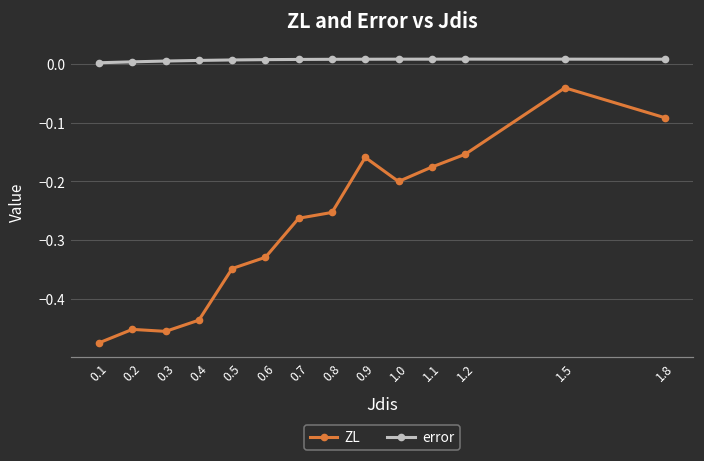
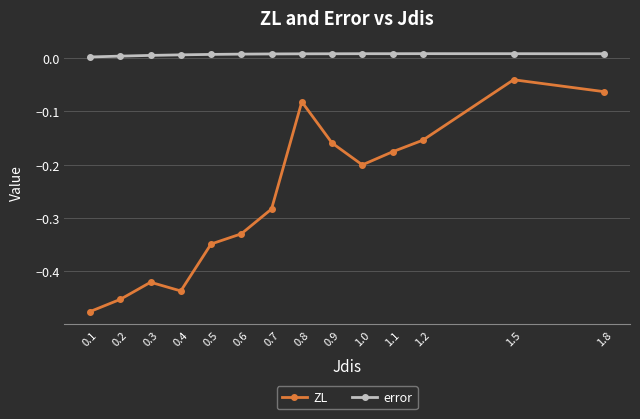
  {
    "ZL": {
      "0.1": -0.48,
      "0.2": -0.45,
-     "0.3": -0.46,
+     "0.3": -0.42,
      "0.4": -0.44,
      "0.5": -0.35,
      "0.6": -0.33,
-     "0.7": -0.26,
-     "0.8": -0.25,
+     "0.7": -0.28,
+     "0.8": -0.08,
      "0.9": -0.16,
      "1.0": -0.20,
      "1.1": -0.18,
      "1.2": -0.15,
      "1.5": -0.04,
-     "1.8": -0.09
+     "1.8": -0.06
    },
    "error": {
      "0.1": 0.00,
      "0.2": 0.00,
      "0.3": 0.01,
      "0.4": 0.01,
      "0.5": 0.01,
      "0.6": 0.01,
      "0.7": 0.01,
      "0.8": 0.01,
      "0.9": 0.01,
      "1.0": 0.01,
      "1.1": 0.01,
      "1.2": 0.01,
      "1.5": 0.01,
      "1.8": 0.01
    }
  }
